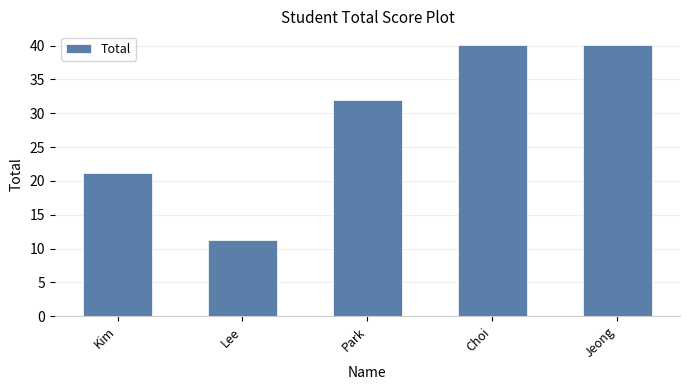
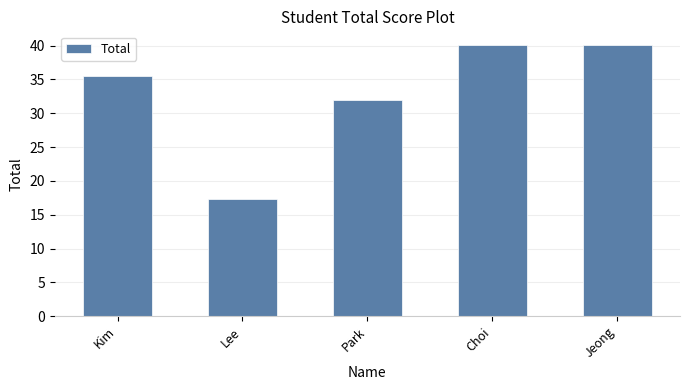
  {
-   "Kim": 21,
-   "Lee": 11,
+   "Kim": 36,
+   "Lee": 17,
    "Park": 32,
    "Choi": 40,
    "Jeong": 40
  }
